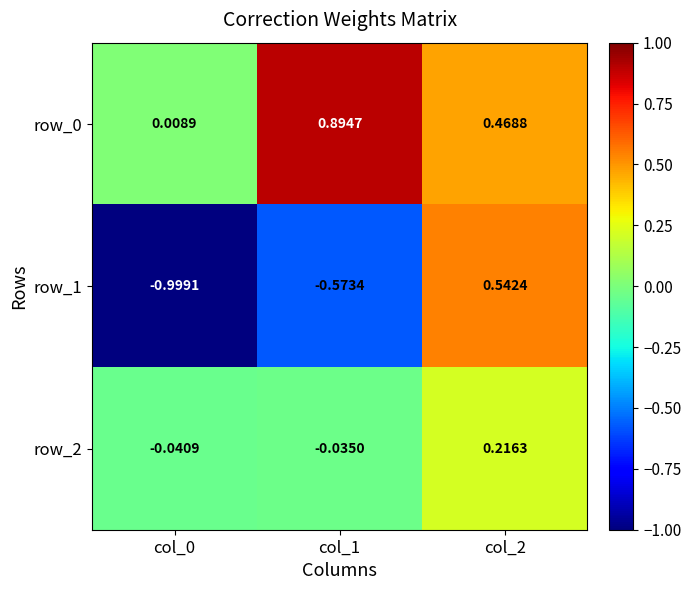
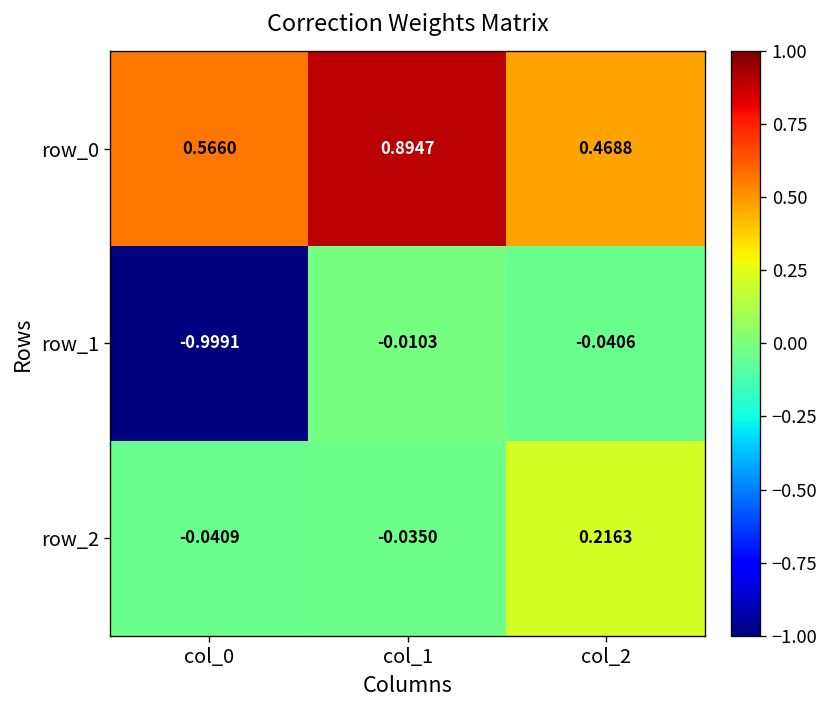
  {
    "row_0": {
-     "col_0": 0.0089,
+     "col_0": 0.5660,
      "col_1": 0.8947,
      "col_2": 0.4688
    },
    "row_1": {
      "col_0": -0.9991,
-     "col_1": -0.5734,
-     "col_2": 0.5424
+     "col_1": -0.0103,
+     "col_2": -0.0406
    },
    "row_2": {
      "col_0": -0.0409,
      "col_1": -0.0350,
      "col_2": 0.2163
    }
  }
